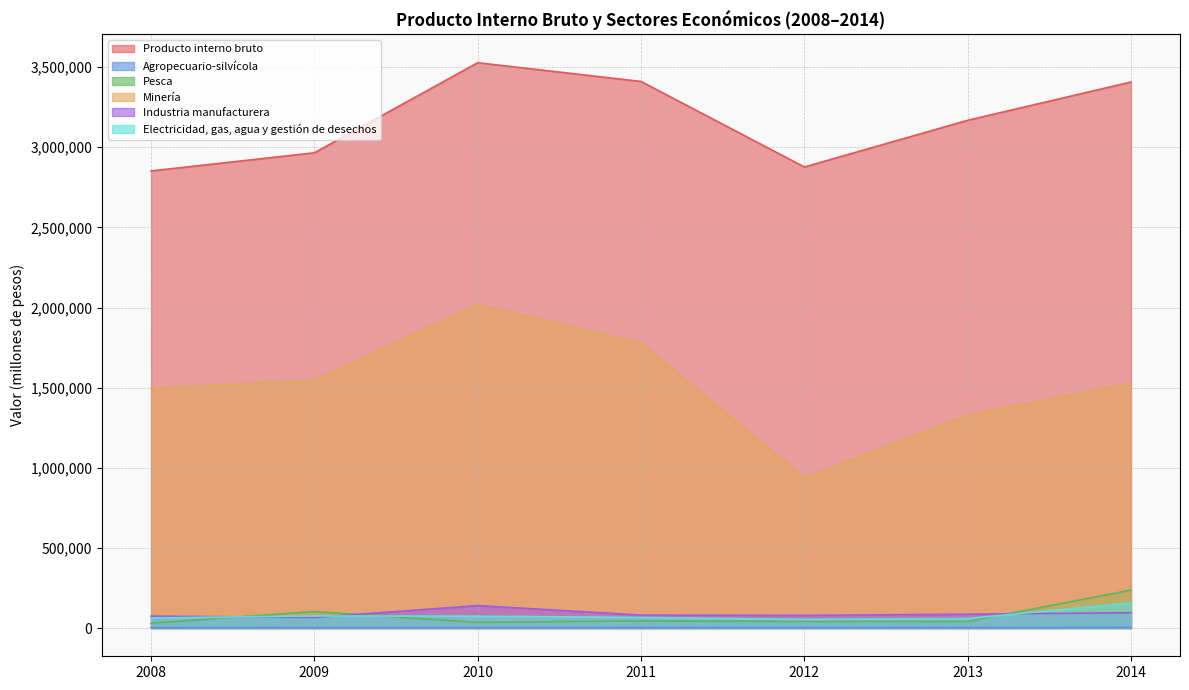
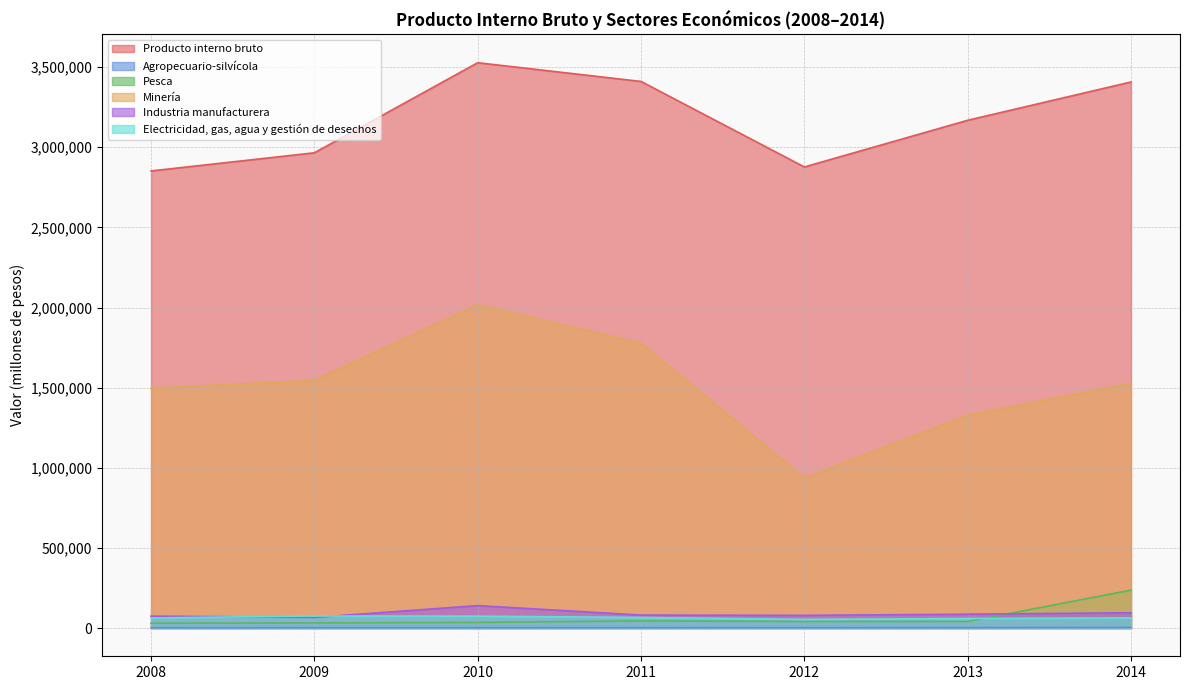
  {
    "Producto interno bruto": {
      "2008": "2,850,000",
      "2009": "2,970,000",
      "2010": "3,530,000",
      "2011": "3,410,000",
      "2012": "2,880,000",
      "2013": "3,170,000",
      "2014": "3,410,000"
    },
    "Agropecuario-silvícola": {
      "2008": "0",
      "2009": "0",
      "2010": "0",
      "2011": "0",
      "2012": "0",
      "2013": "0",
      "2014": "0"
    },
    "Pesca": {
      "2008": "30,000",
-     "2009": "100,000",
+     "2009": "30,000",
      "2010": "30,000",
      "2011": "40,000",
      "2013": "40,000",
      "2014": "240,000"
    },
    "Minería": {
      "2008": "1,500,000",
      "2009": "1,540,000",
      "2010": "2,020,000",
      "2011": "1,780,000",
      "2012": "940,000",
      "2013": "1,330,000",
      "2014": "1,530,000"
    },
    "Industria manufacturera": {
      "2010": "140,000",
      "2012": "80,000",
      "2013": "90,000",
      "2014": "100,000"
    },
    "Electricidad, gas, agua y gestión de desechos": {
      "2010": "70,000",
      "2013": "60,000",
-     "2014": "160,000"
+     "2014": "60,000"
    }
  }
